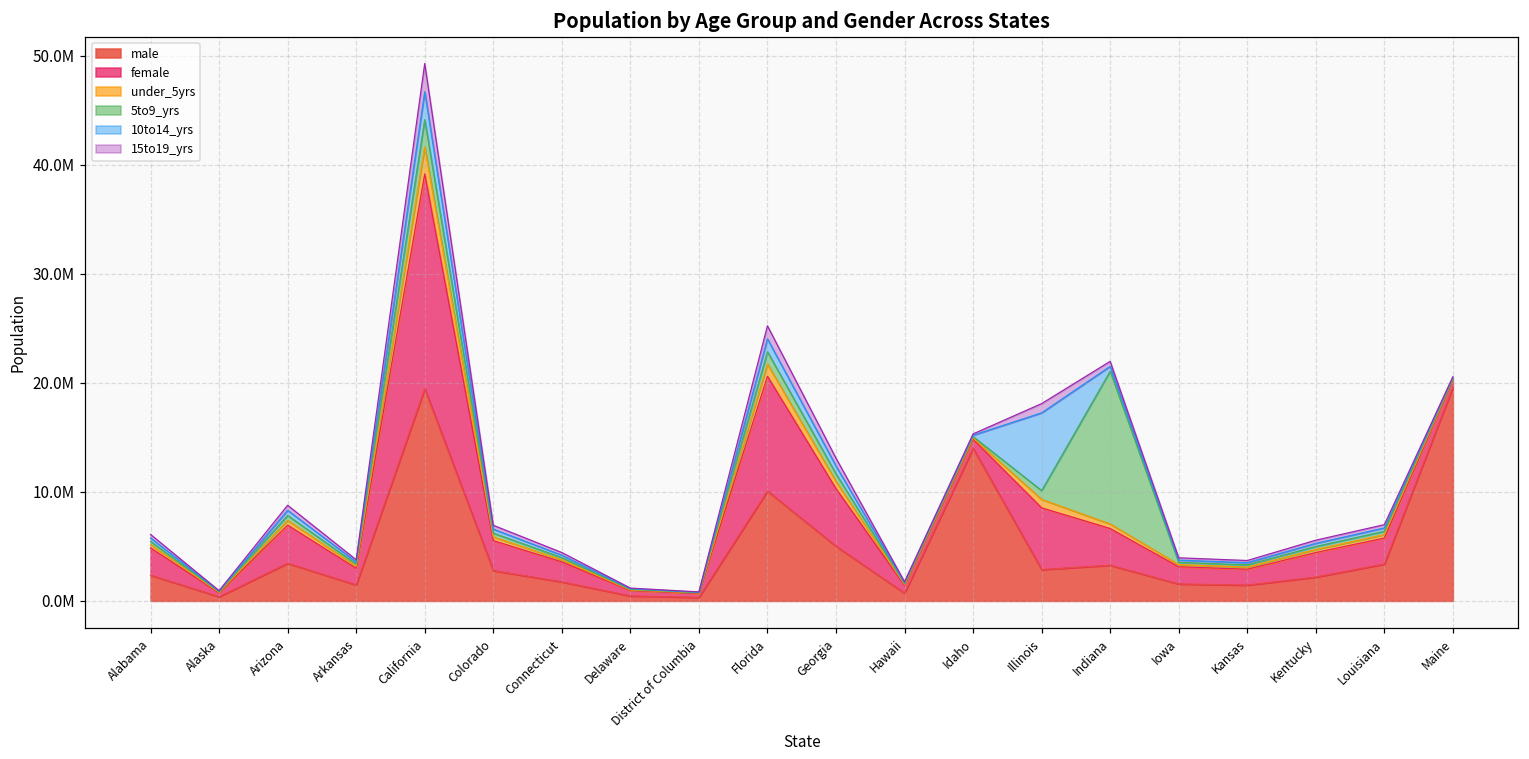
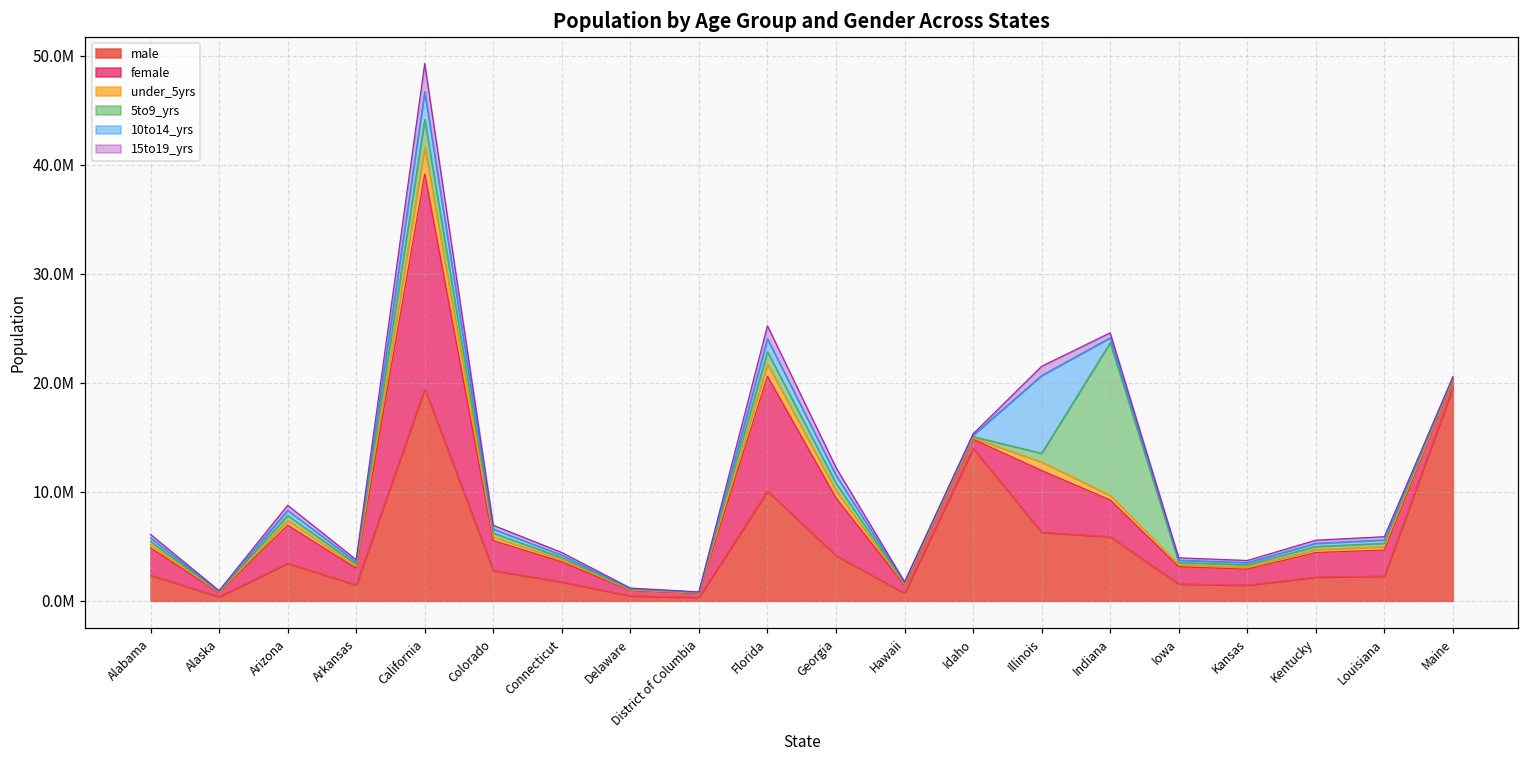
  {
    "male": {
      "Alabama": 2000000,
      "Alaska": 0,
      "Arizona": 3000000,
      "Arkansas": 1000000,
      "California": 19000000,
      "Colorado": 3000000,
      "Connecticut": 2000000,
      "Delaware": 0,
      "District of Columbia": 0,
      "Florida": 10000000,
-     "Georgia": 5000000,
+     "Georgia": 4000000,
      "Hawaii": 1000000,
      "Idaho": 14000000,
-     "Illinois": 3000000,
-     "Indiana": 3000000,
+     "Illinois": 6000000,
+     "Indiana": 6000000,
      "Iowa": 2000000,
      "Kansas": 1000000,
      "Kentucky": 2000000,
-     "Louisiana": 3000000,
+     "Louisiana": 2000000,
      "Maine": 20000000
    },
    "female": {
      "Alabama": 3000000,
      "Arizona": 3000000,
      "California": 20000000,
      "Colorado": 3000000,
      "Florida": 11000000,
      "Georgia": 5000000,
      "Illinois": 6000000,
      "Indiana": 3000000,
      "Kentucky": 2000000,
      "Louisiana": 2000000
    },
    "under_5yrs": {
      "Alabama": 0,
      "Arizona": 0,
      "California": 2000000,
      "Colorado": 0,
      "Florida": 1000000,
      "Georgia": 1000000,
      "Illinois": 1000000,
      "Indiana": 0,
      "Kentucky": 0,
      "Louisiana": 0
    },
    "5to9_yrs": {
      "Alabama": 0,
      "Arizona": 0,
      "California": 2000000,
      "Colorado": 0,
      "Florida": 1000000,
      "Georgia": 1000000,
      "Illinois": 1000000,
      "Indiana": 14000000,
      "Kentucky": 0,
      "Louisiana": 0
    },
    "10to14_yrs": {
      "Alabama": 0,
      "Arizona": 0,
      "California": 3000000,
      "Colorado": 0,
      "Florida": 1000000,
      "Georgia": 1000000,
      "Illinois": 7000000,
      "Indiana": 0,
      "Kentucky": 0,
      "Louisiana": 0
    },
    "15to19_yrs": {
      "Alabama": 0,
      "Arizona": 0,
      "California": 3000000,
      "Colorado": 0,
      "Florida": 1000000,
      "Georgia": 1000000,
      "Illinois": 1000000,
      "Indiana": 0,
      "Kentucky": 0,
      "Louisiana": 0
    }
  }
